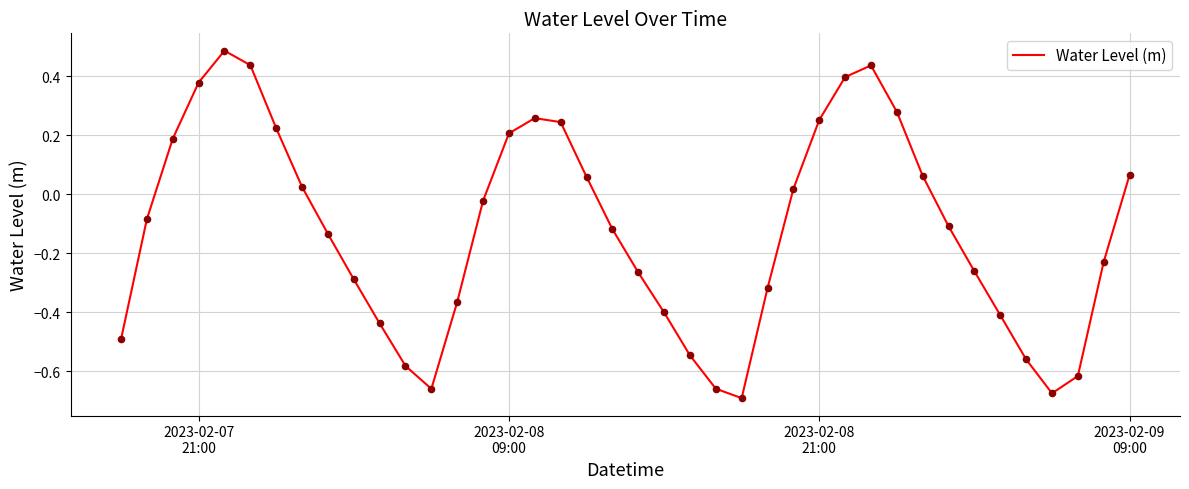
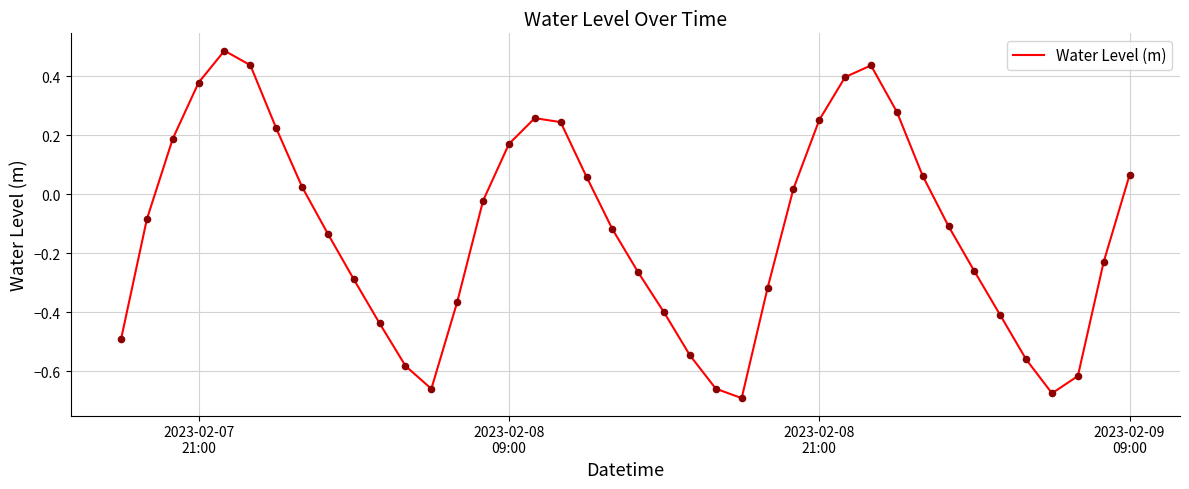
  {
    "2023-02-07 21:00": 0.38,
-   "2023-02-08 09:00": 0.21,
+   "2023-02-08 09:00": 0.17,
    "2023-02-08 21:00": 0.25,
    "2023-02-09 09:00": 0.07
  }
